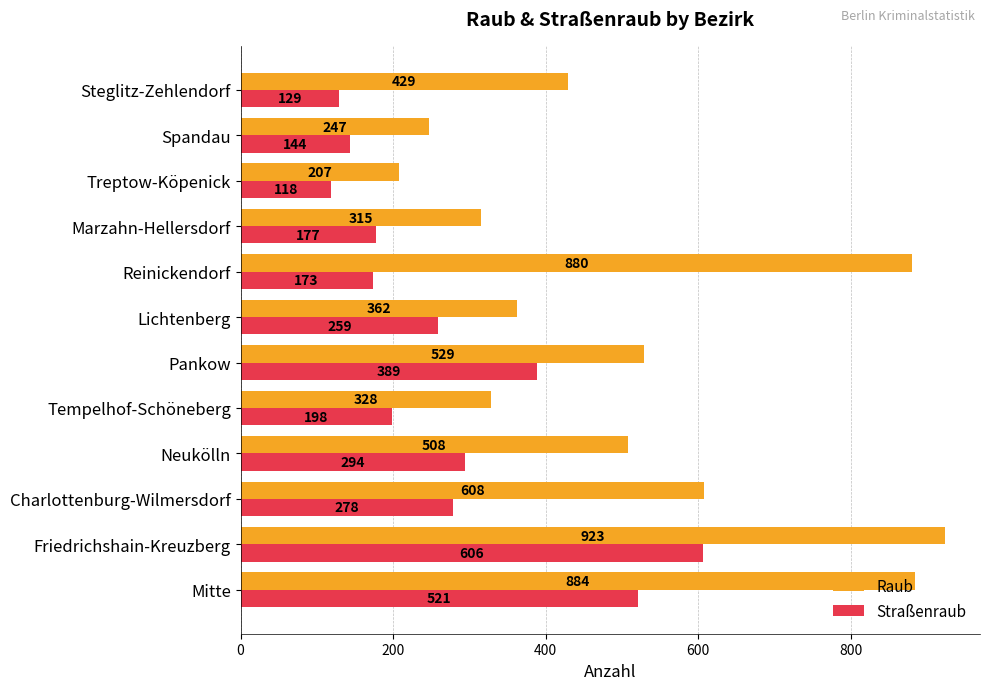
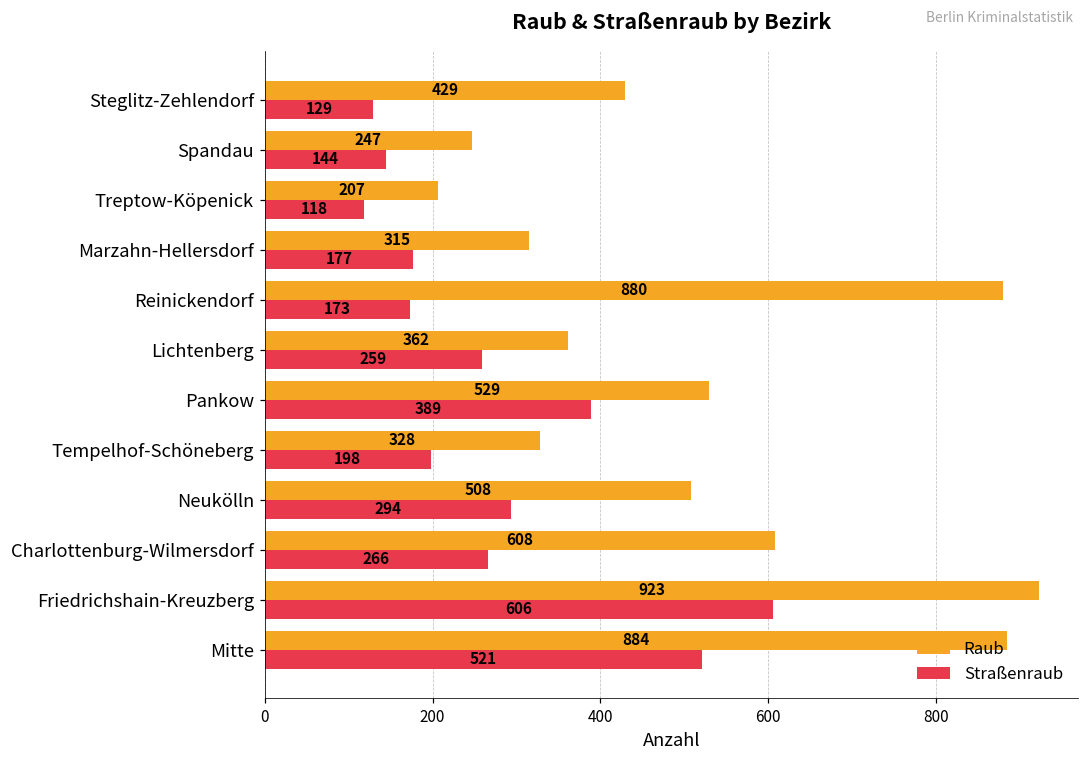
  {
    "Raub": {
      "Steglitz-Zehlendorf": 429,
      "Spandau": 247,
      "Treptow-Köpenick": 207,
      "Marzahn-Hellersdorf": 315,
      "Reinickendorf": 880,
      "Lichtenberg": 362,
      "Pankow": 529,
      "Tempelhof-Schöneberg": 328,
      "Neukölln": 508,
      "Charlottenburg-Wilmersdorf": 608,
      "Friedrichshain-Kreuzberg": 923,
      "Mitte": 884
    },
    "Straßenraub": {
      "Steglitz-Zehlendorf": 129,
      "Spandau": 144,
      "Treptow-Köpenick": 118,
      "Marzahn-Hellersdorf": 177,
      "Reinickendorf": 173,
      "Lichtenberg": 259,
      "Pankow": 389,
      "Tempelhof-Schöneberg": 198,
      "Neukölln": 294,
-     "Charlottenburg-Wilmersdorf": 278,
+     "Charlottenburg-Wilmersdorf": 266,
      "Friedrichshain-Kreuzberg": 606,
      "Mitte": 521
    }
  }
